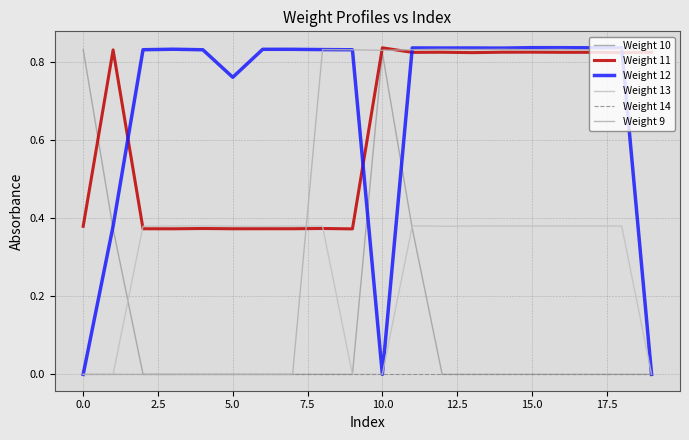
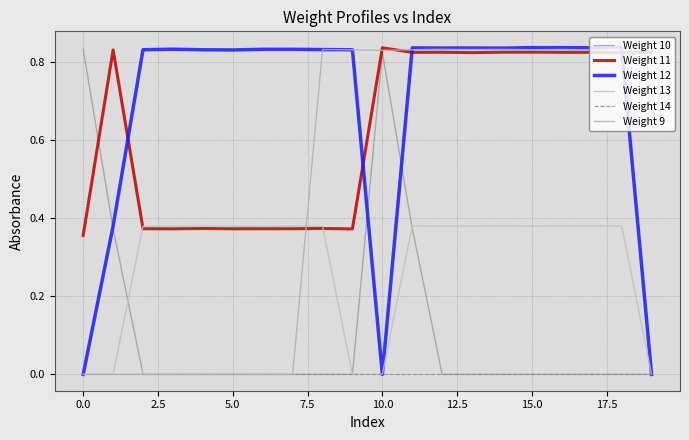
  {
    "Weight 11": {
-     "0.0": 0.38,
+     "0.0": 0.36,
      "5.0": 0.37
    },
    "Weight 12": {
-     "5.0": 0.76
+     "5.0": 0.83
    }
  }
